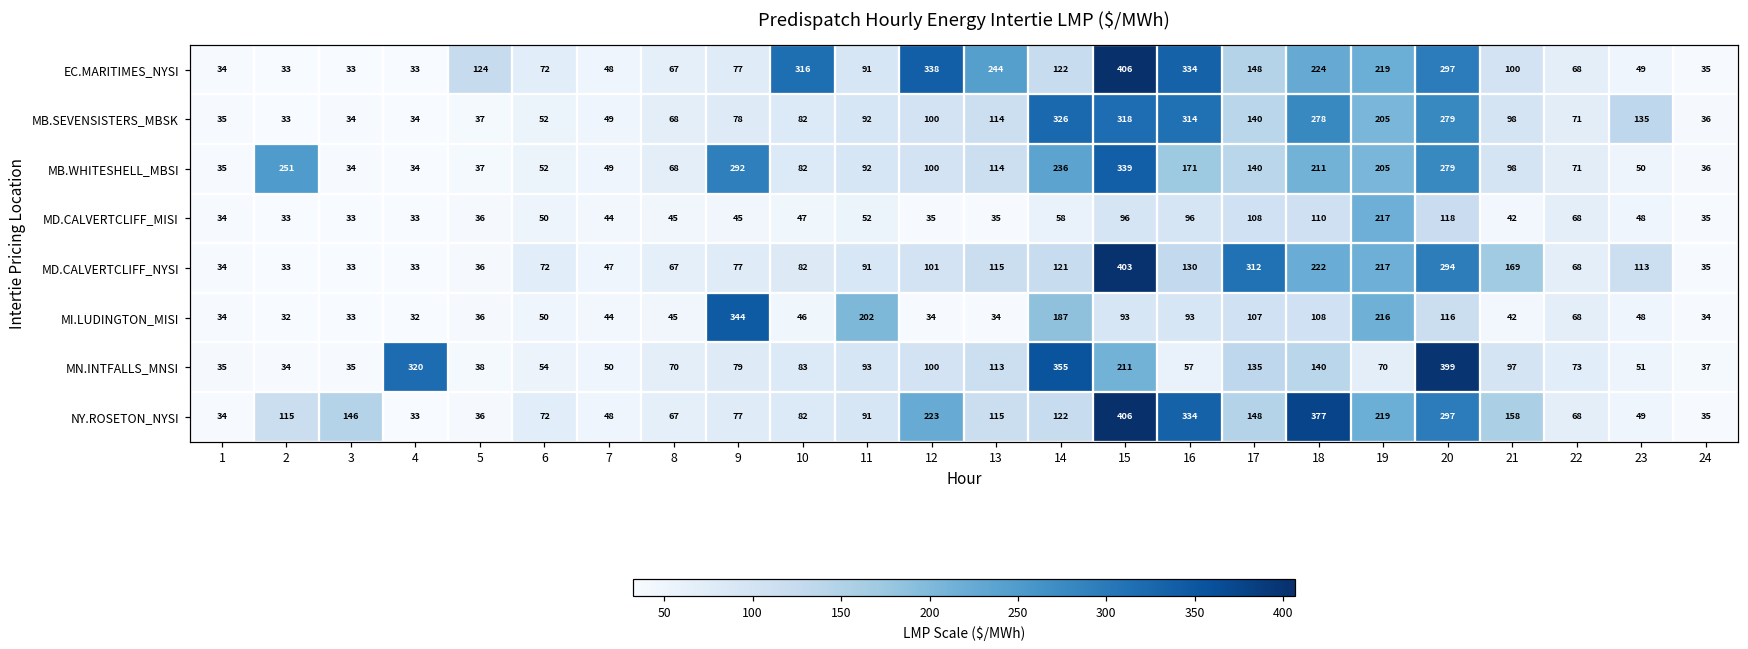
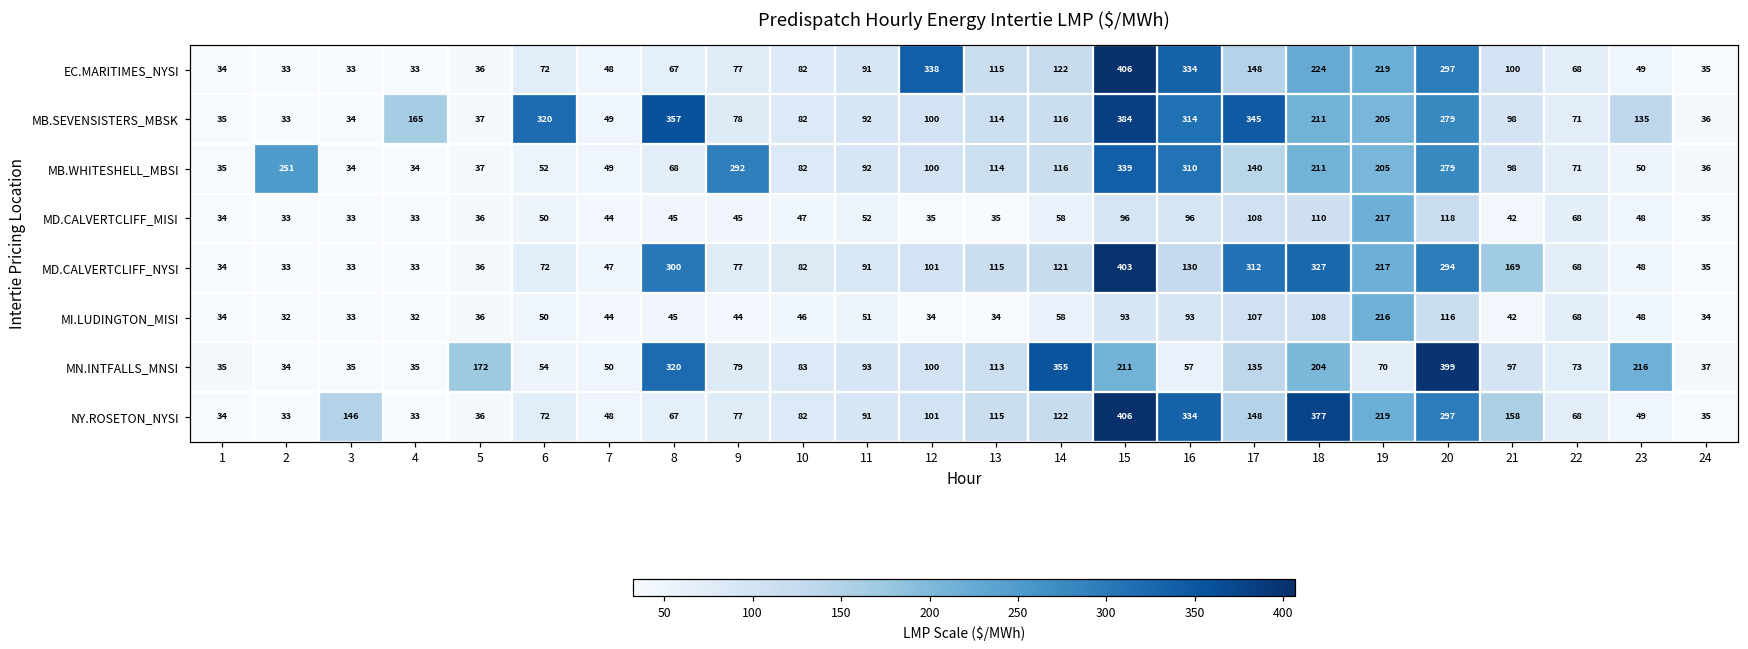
  {
    "EC.MARITIMES_NYSI": {
      "1": 34,
      "2": 33,
      "3": 33,
      "4": 33,
-     "5": 124,
+     "5": 36,
      "6": 72,
      "7": 48,
      "8": 67,
      "9": 77,
-     "10": 316,
+     "10": 82,
      "11": 91,
      "12": 338,
-     "13": 244,
+     "13": 115,
      "14": 122,
      "15": 406,
      "16": 334,
      "17": 148,
      "18": 224,
      "19": 219,
      "20": 297,
      "21": 100,
      "22": 68,
      "23": 49,
      "24": 35
    },
    "MB.SEVENSISTERS_MBSK": {
      "1": 35,
      "2": 33,
      "3": 34,
-     "4": 34,
+     "4": 165,
      "5": 37,
-     "6": 52,
+     "6": 320,
      "7": 49,
-     "8": 68,
+     "8": 357,
      "9": 78,
      "10": 82,
      "11": 92,
      "12": 100,
      "13": 114,
-     "14": 326,
-     "15": 318,
+     "14": 116,
+     "15": 384,
      "16": 314,
-     "17": 140,
-     "18": 278,
+     "17": 345,
+     "18": 211,
      "19": 205,
      "20": 279,
      "21": 98,
      "22": 71,
      "23": 135,
      "24": 36
    },
    "MB.WHITESHELL_MBSI": {
      "1": 35,
      "2": 251,
      "3": 34,
      "4": 34,
      "5": 37,
      "6": 52,
      "7": 49,
      "8": 68,
      "9": 292,
      "10": 82,
      "11": 92,
      "12": 100,
      "13": 114,
-     "14": 236,
+     "14": 116,
      "15": 339,
-     "16": 171,
+     "16": 310,
      "17": 140,
      "18": 211,
      "19": 205,
      "20": 279,
      "21": 98,
      "22": 71,
      "23": 50,
      "24": 36
    },
    "MD.CALVERTCLIFF_MISI": {
      "1": 34,
      "2": 33,
      "3": 33,
      "4": 33,
      "5": 36,
      "6": 50,
      "7": 44,
      "8": 45,
      "9": 45,
      "10": 47,
      "11": 52,
      "12": 35,
      "13": 35,
      "14": 58,
      "15": 96,
      "16": 96,
      "17": 108,
      "18": 110,
      "19": 217,
      "20": 118,
      "21": 42,
      "22": 68,
      "23": 48,
      "24": 35
    },
    "MD.CALVERTCLIFF_NYSI": {
      "1": 34,
      "2": 33,
      "3": 33,
      "4": 33,
      "5": 36,
      "6": 72,
      "7": 47,
-     "8": 67,
+     "8": 300,
      "9": 77,
      "10": 82,
      "11": 91,
      "12": 101,
      "13": 115,
      "14": 121,
      "15": 403,
      "16": 130,
      "17": 312,
-     "18": 222,
+     "18": 327,
      "19": 217,
      "20": 294,
      "21": 169,
      "22": 68,
-     "23": 113,
+     "23": 48,
      "24": 35
    },
    "MI.LUDINGTON_MISI": {
      "1": 34,
      "2": 32,
      "3": 33,
      "4": 32,
      "5": 36,
      "6": 50,
      "7": 44,
      "8": 45,
-     "9": 344,
+     "9": 44,
      "10": 46,
-     "11": 202,
+     "11": 51,
      "12": 34,
      "13": 34,
-     "14": 187,
+     "14": 58,
      "15": 93,
      "16": 93,
      "17": 107,
      "18": 108,
      "19": 216,
      "20": 116,
      "21": 42,
      "22": 68,
      "23": 48,
      "24": 34
    },
    "MN.INTFALLS_MNSI": {
      "1": 35,
      "2": 34,
      "3": 35,
-     "4": 320,
-     "5": 38,
+     "4": 35,
+     "5": 172,
      "6": 54,
      "7": 50,
-     "8": 70,
+     "8": 320,
      "9": 79,
      "10": 83,
      "11": 93,
      "12": 100,
      "13": 113,
      "14": 355,
      "15": 211,
      "16": 57,
      "17": 135,
-     "18": 140,
+     "18": 204,
      "19": 70,
      "20": 399,
      "21": 97,
      "22": 73,
-     "23": 51,
+     "23": 216,
      "24": 37
    },
    "NY.ROSETON_NYSI": {
      "1": 34,
-     "2": 115,
+     "2": 33,
      "3": 146,
      "4": 33,
      "5": 36,
      "6": 72,
      "7": 48,
      "8": 67,
      "9": 77,
      "10": 82,
      "11": 91,
-     "12": 223,
+     "12": 101,
      "13": 115,
      "14": 122,
      "15": 406,
      "16": 334,
      "17": 148,
      "18": 377,
      "19": 219,
      "20": 297,
      "21": 158,
      "22": 68,
      "23": 49,
      "24": 35
    }
  }
